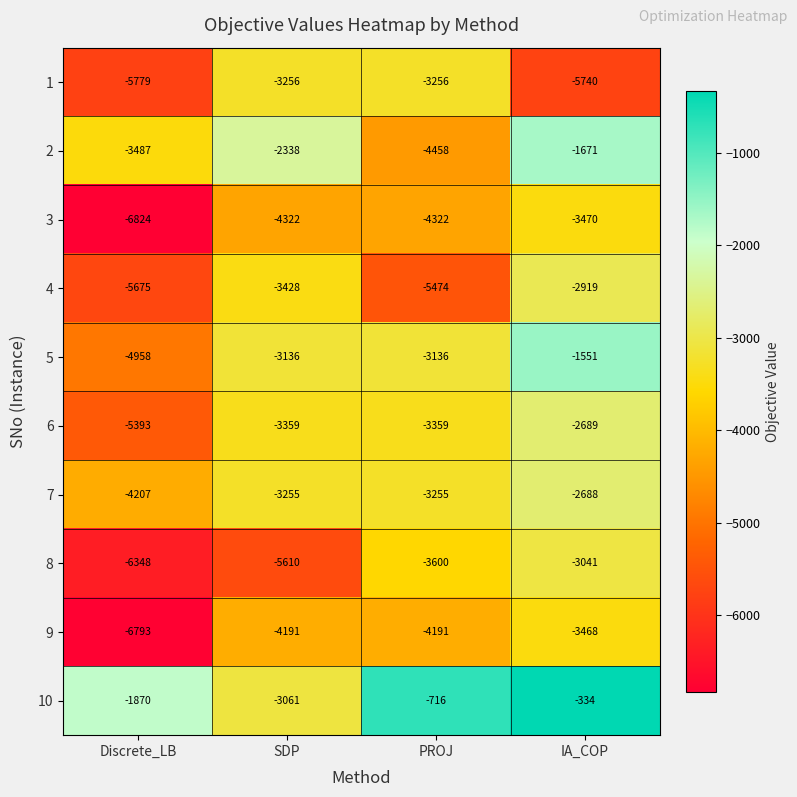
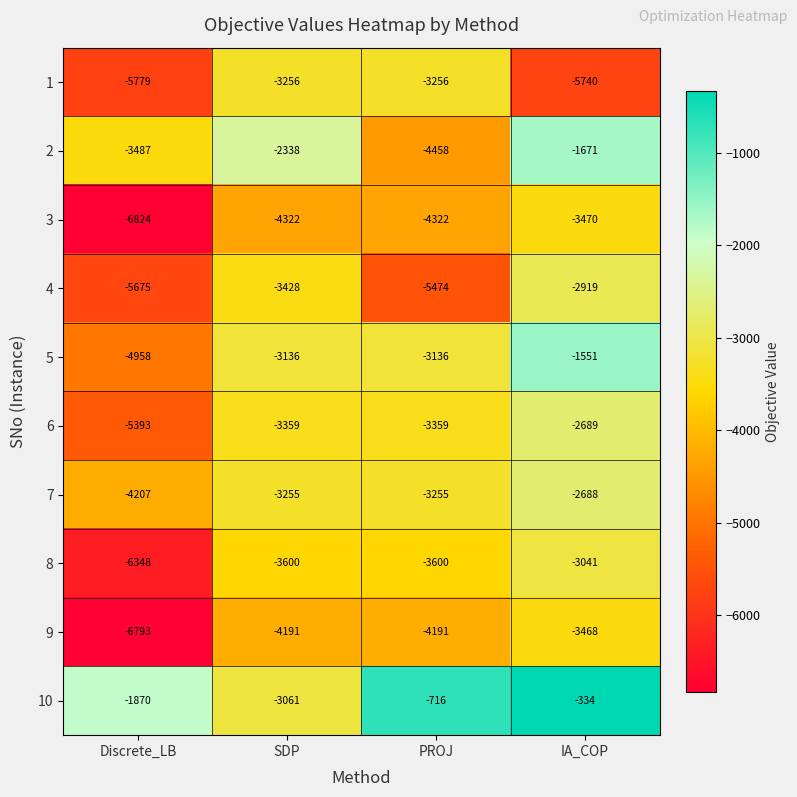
  {
    "1": {
      "Discrete_LB": -5779,
      "SDP": -3256,
      "PROJ": -3256,
      "IA_COP": -5740
    },
    "2": {
      "Discrete_LB": -3487,
      "SDP": -2338,
      "PROJ": -4458,
      "IA_COP": -1671
    },
    "3": {
      "Discrete_LB": -6824,
      "SDP": -4322,
      "PROJ": -4322,
      "IA_COP": -3470
    },
    "4": {
      "Discrete_LB": -5675,
      "SDP": -3428,
      "PROJ": -5474,
      "IA_COP": -2919
    },
    "5": {
      "Discrete_LB": -4958,
      "SDP": -3136,
      "PROJ": -3136,
      "IA_COP": -1551
    },
    "6": {
      "Discrete_LB": -5393,
      "SDP": -3359,
      "PROJ": -3359,
      "IA_COP": -2689
    },
    "7": {
      "Discrete_LB": -4207,
      "SDP": -3255,
      "PROJ": -3255,
      "IA_COP": -2688
    },
    "8": {
      "Discrete_LB": -6348,
-     "SDP": -5610,
+     "SDP": -3600,
      "PROJ": -3600,
      "IA_COP": -3041
    },
    "9": {
      "Discrete_LB": -6793,
      "SDP": -4191,
      "PROJ": -4191,
      "IA_COP": -3468
    },
    "10": {
      "Discrete_LB": -1870,
      "SDP": -3061,
      "PROJ": -716,
      "IA_COP": -334
    }
  }
